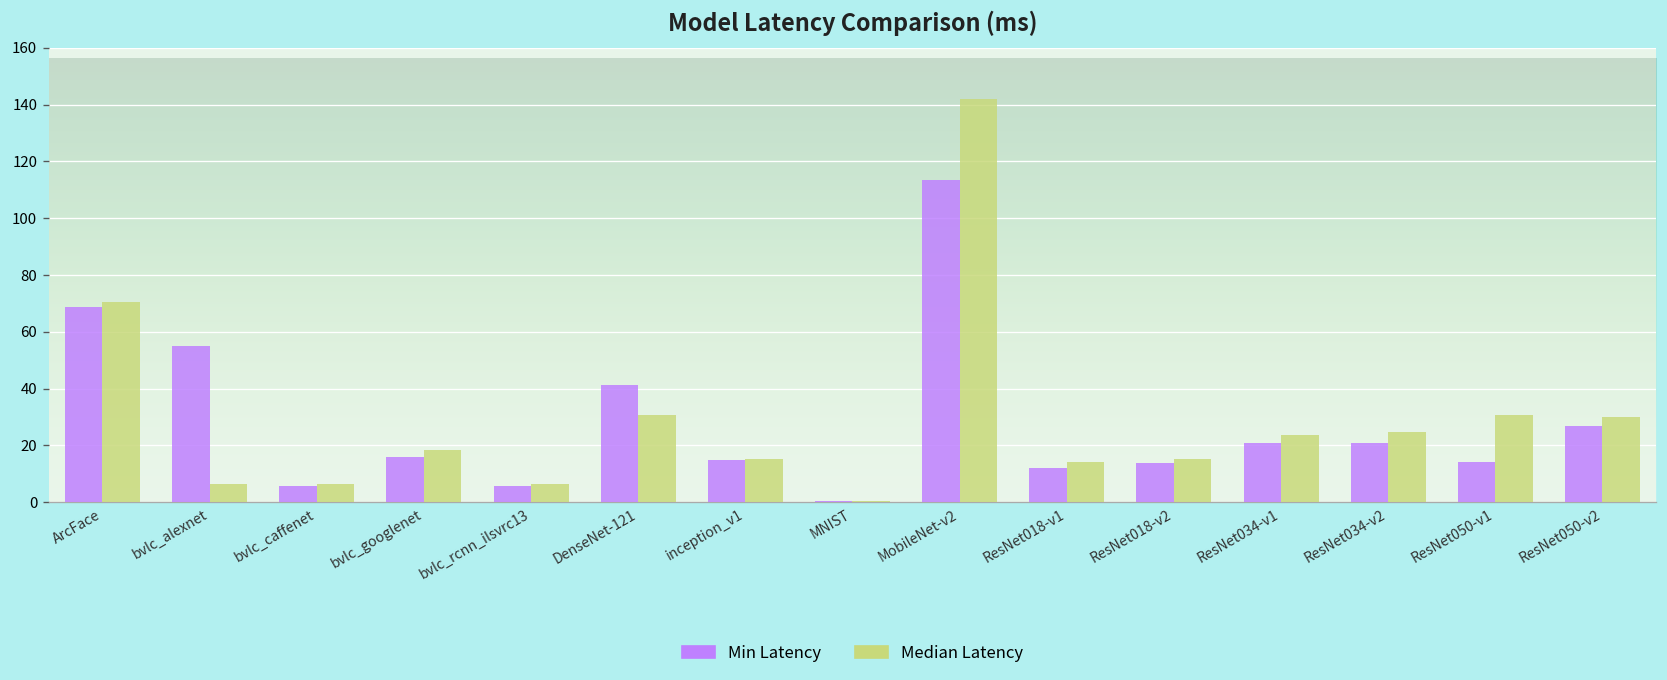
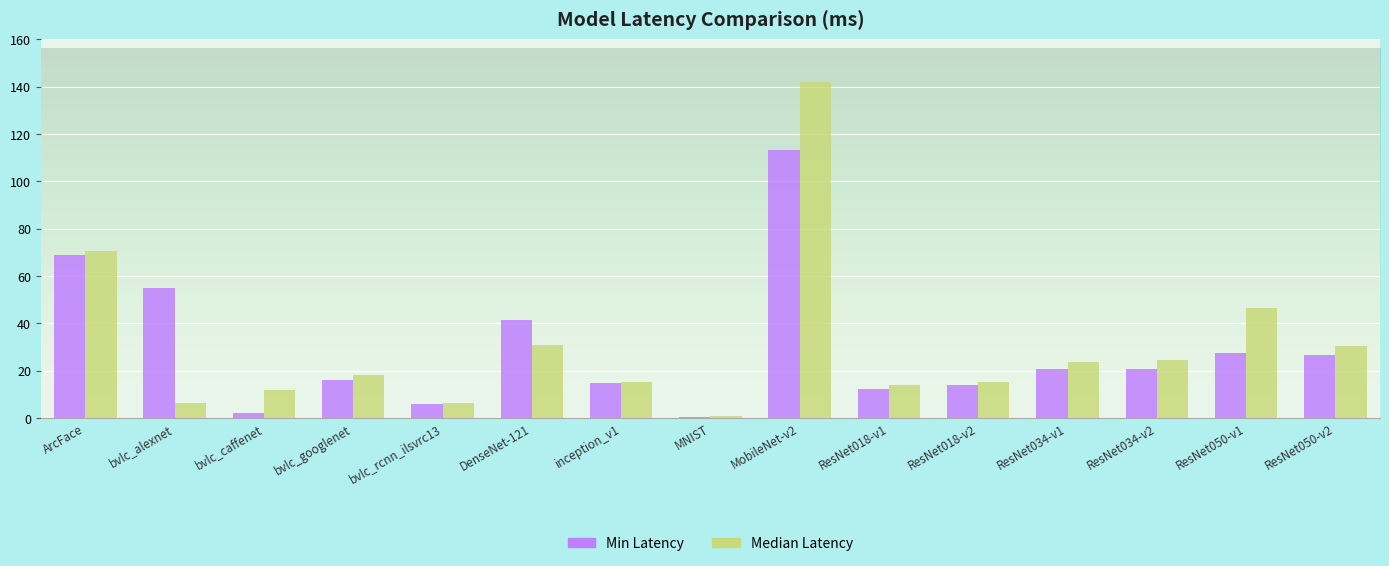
  {
    "Min Latency": {
      "ArcFace": 69,
      "bvlc_alexnet": 55,
-     "bvlc_caffenet": 6,
+     "bvlc_caffenet": 2,
      "bvlc_googlenet": 16,
      "bvlc_rcnn_ilsvrc13": 6,
      "DenseNet-121": 41,
      "inception_v1": 15,
      "MobileNet-v2": 113,
      "ResNet018-v1": 12,
      "ResNet018-v2": 14,
      "ResNet034-v1": 21,
      "ResNet034-v2": 21,
-     "ResNet050-v1": 14,
+     "ResNet050-v1": 27,
      "ResNet050-v2": 27
    },
    "Median Latency": {
      "ArcFace": 71,
      "bvlc_alexnet": 6,
-     "bvlc_caffenet": 6,
+     "bvlc_caffenet": 12,
      "bvlc_googlenet": 18,
      "bvlc_rcnn_ilsvrc13": 6,
      "DenseNet-121": 31,
      "inception_v1": 15,
      "MobileNet-v2": 142,
      "ResNet018-v1": 14,
      "ResNet018-v2": 15,
      "ResNet034-v1": 24,
      "ResNet034-v2": 25,
-     "ResNet050-v1": 31,
+     "ResNet050-v1": 46,
      "ResNet050-v2": 30
    }
  }
